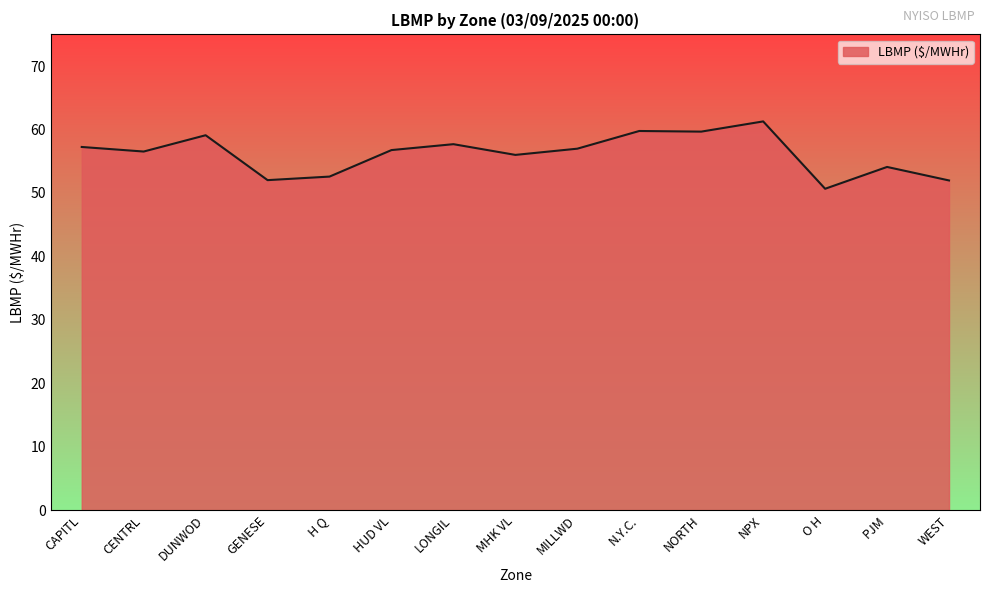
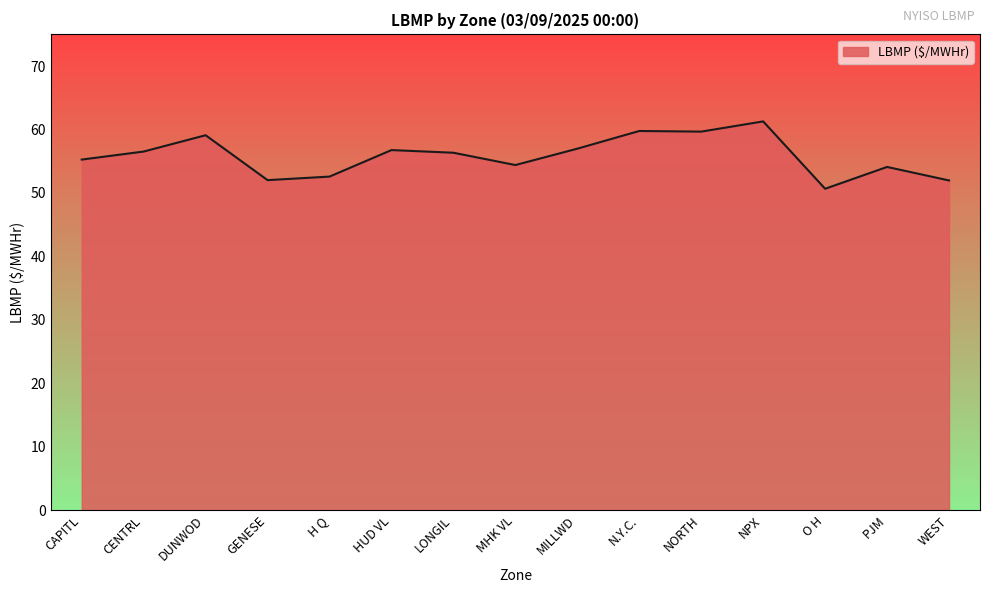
  {
-   "CAPITL": 57,
+   "CAPITL": 55,
    "CENTRL": 57,
    "DUNWOD": 59,
    "GENESE": 52,
    "H Q": 53,
    "HUD VL": 57,
-   "LONGIL": 58,
-   "MHK VL": 56,
+   "LONGIL": 56,
+   "MHK VL": 54,
    "MILLWD": 57,
    "N.Y.C.": 60,
    "NORTH": 60,
    "NPX": 61,
    "O H": 51,
    "PJM": 54,
    "WEST": 52
  }
